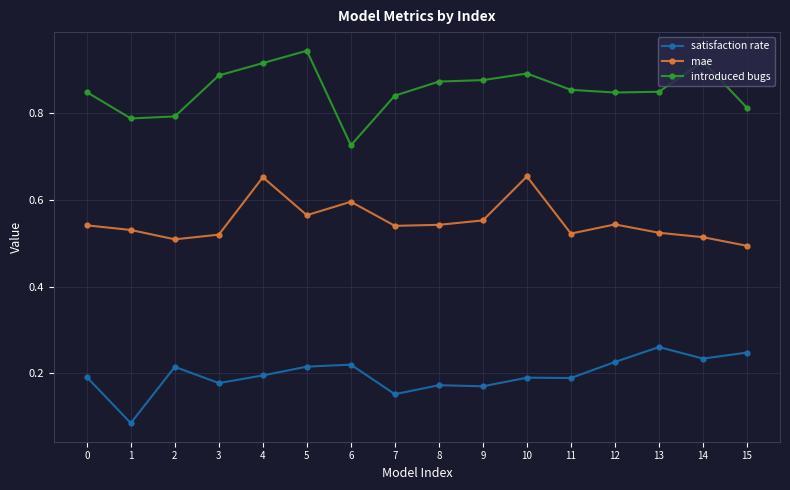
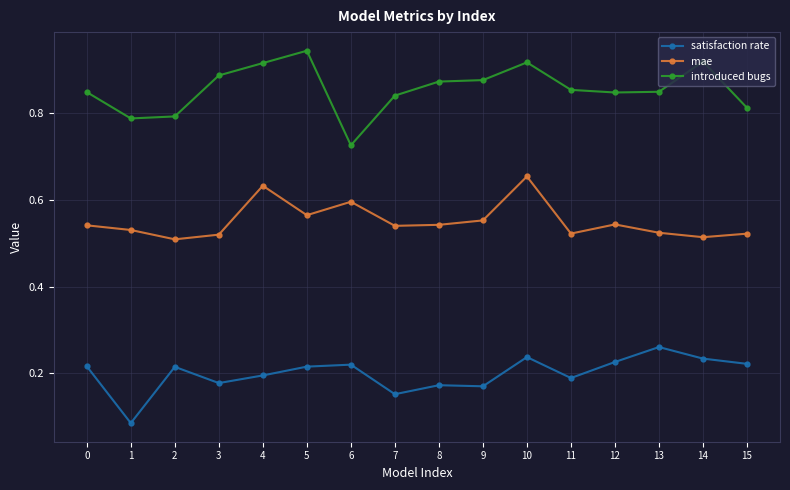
  {
    "satisfaction rate": {
-     "0": 0.19,
+     "0": 0.22,
      "1": 0.08,
      "2": 0.21,
      "3": 0.18,
      "4": 0.19,
      "5": 0.22,
      "6": 0.22,
      "7": 0.15,
      "8": 0.17,
      "9": 0.17,
-     "10": 0.19,
+     "10": 0.24,
      "11": 0.19,
      "12": 0.23,
      "13": 0.26,
      "14": 0.23,
-     "15": 0.25
+     "15": 0.22
    },
    "mae": {
      "0": 0.54,
      "1": 0.53,
      "2": 0.51,
      "3": 0.52,
-     "4": 0.65,
+     "4": 0.63,
      "5": 0.56,
      "6": 0.60,
      "7": 0.54,
      "8": 0.54,
      "9": 0.55,
      "10": 0.65,
      "11": 0.52,
      "12": 0.54,
      "13": 0.52,
      "14": 0.51,
-     "15": 0.49
+     "15": 0.52
    },
    "introduced bugs": {
      "0": 0.85,
      "1": 0.79,
      "2": 0.79,
      "3": 0.89,
      "4": 0.92,
      "5": 0.94,
      "6": 0.73,
      "7": 0.84,
      "8": 0.87,
      "9": 0.88,
-     "10": 0.89,
+     "10": 0.92,
      "11": 0.85,
      "12": 0.85,
      "13": 0.85,
      "15": 0.81
    }
  }
